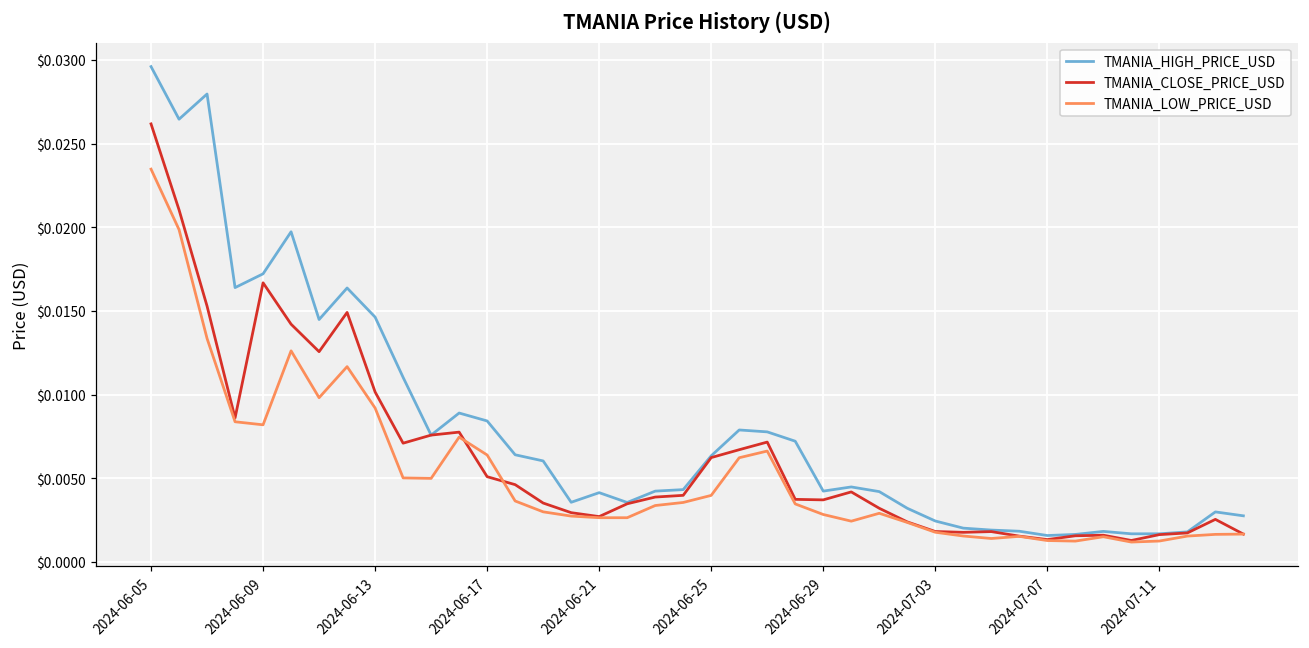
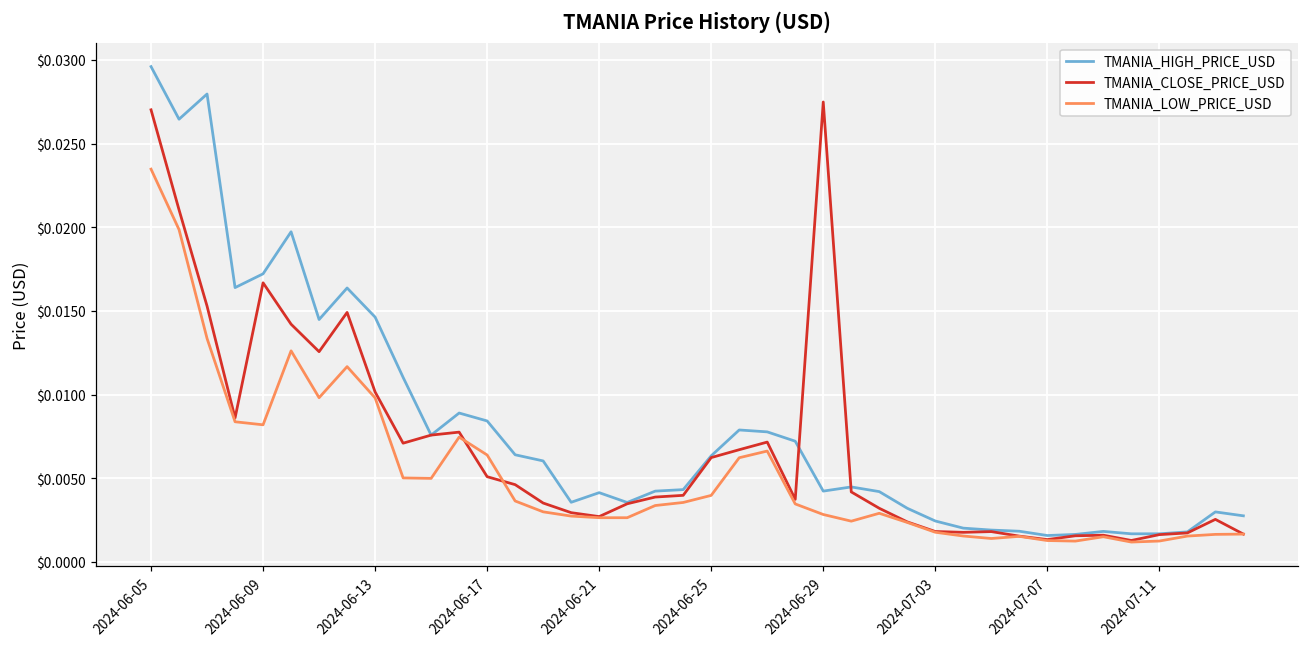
  {
    "TMANIA_HIGH_PRICE_USD": {
      "2024-06-05": "$0.0296",
      "2024-06-09": "$0.0172",
      "2024-06-13": "$0.0146",
      "2024-06-17": "$0.0084",
      "2024-06-21": "$0.0041",
      "2024-06-29": "$0.0042",
      "2024-07-03": "$0.0024",
      "2024-07-07": "$0.0016"
    },
    "TMANIA_CLOSE_PRICE_USD": {
-     "2024-06-05": "$0.0262",
+     "2024-06-05": "$0.0270",
      "2024-06-09": "$0.0167",
      "2024-06-13": "$0.0102",
      "2024-06-17": "$0.0051",
-     "2024-06-29": "$0.0037"
+     "2024-06-29": "$0.0275"
    },
    "TMANIA_LOW_PRICE_USD": {
      "2024-06-05": "$0.0235",
      "2024-06-09": "$0.0082",
-     "2024-06-13": "$0.0092",
+     "2024-06-13": "$0.0098",
      "2024-06-17": "$0.0064",
      "2024-06-25": "$0.0040",
      "2024-06-29": "$0.0028",
      "2024-07-11": "$0.0012"
    }
  }
